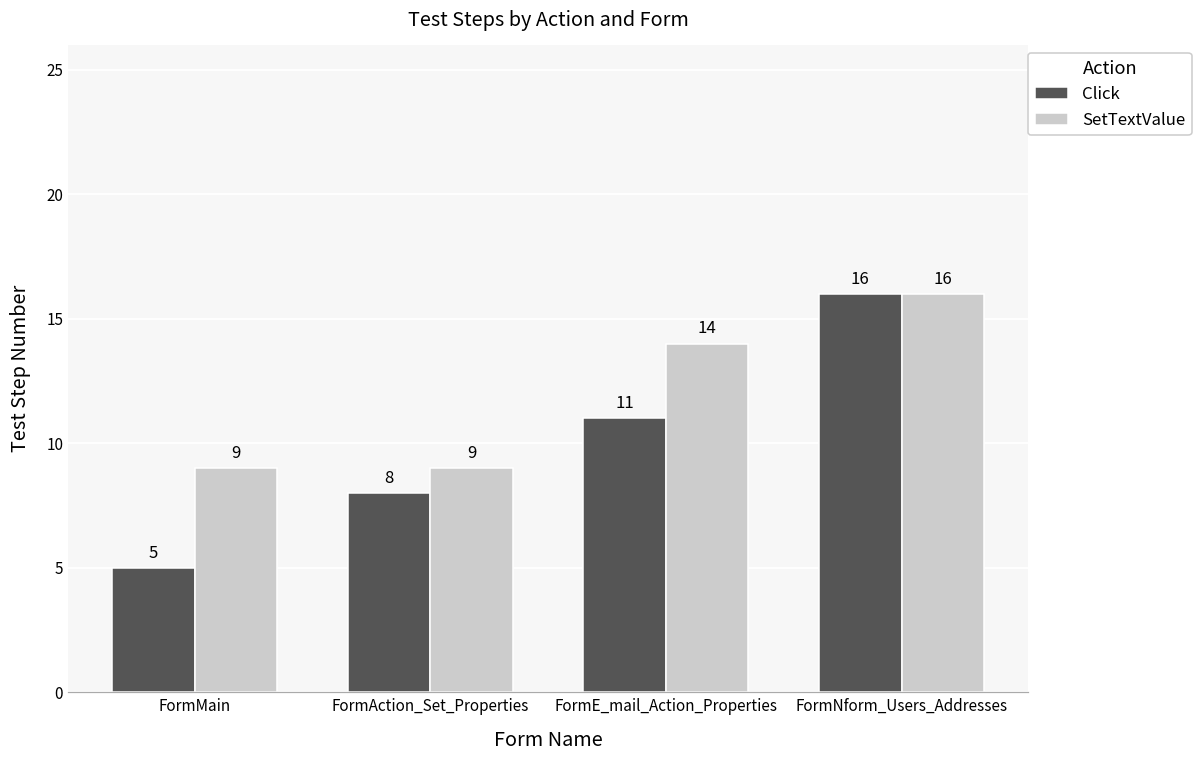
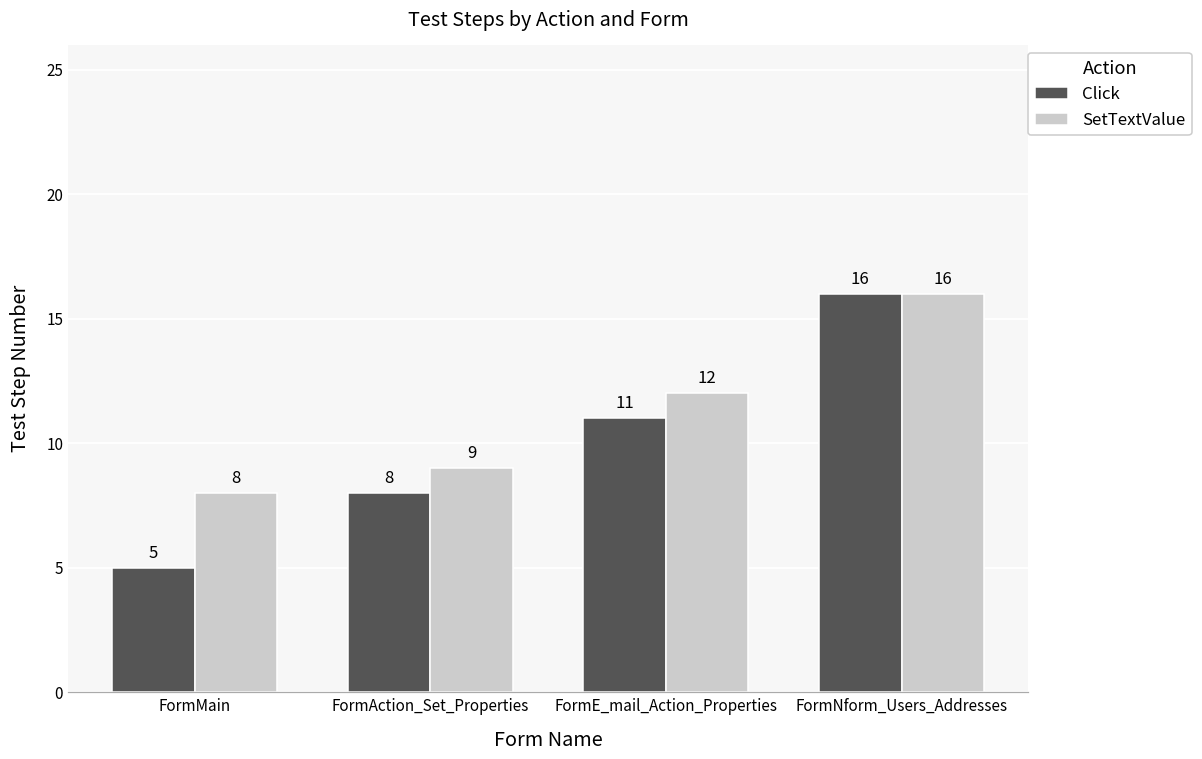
  {
    "Click": {
      "FormMain": 5,
      "FormAction_Set_Properties": 8,
      "FormE_mail_Action_Properties": 11,
      "FormNform_Users_Addresses": 16
    },
    "SetTextValue": {
-     "FormMain": 9,
+     "FormMain": 8,
      "FormAction_Set_Properties": 9,
-     "FormE_mail_Action_Properties": 14,
+     "FormE_mail_Action_Properties": 12,
      "FormNform_Users_Addresses": 16
    }
  }
